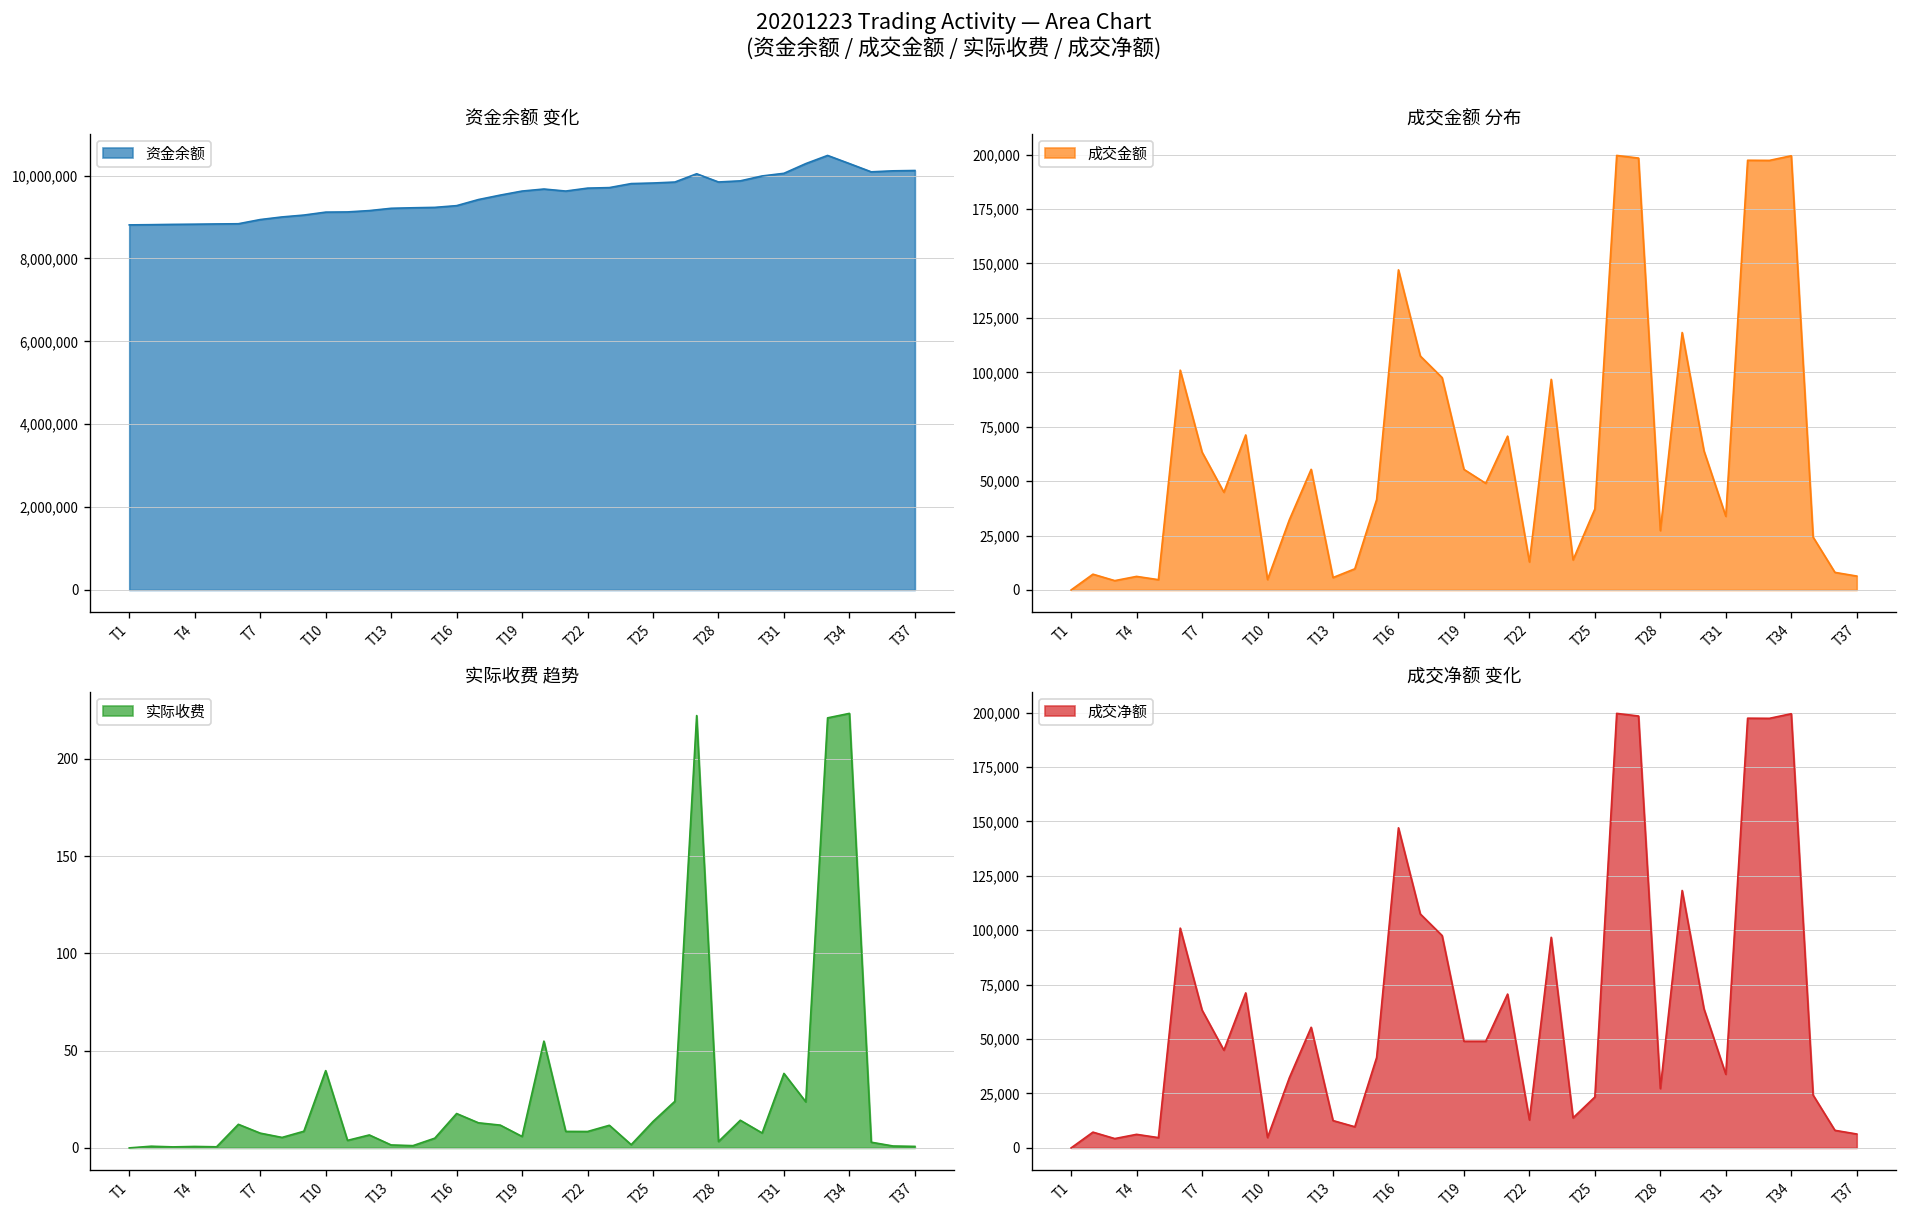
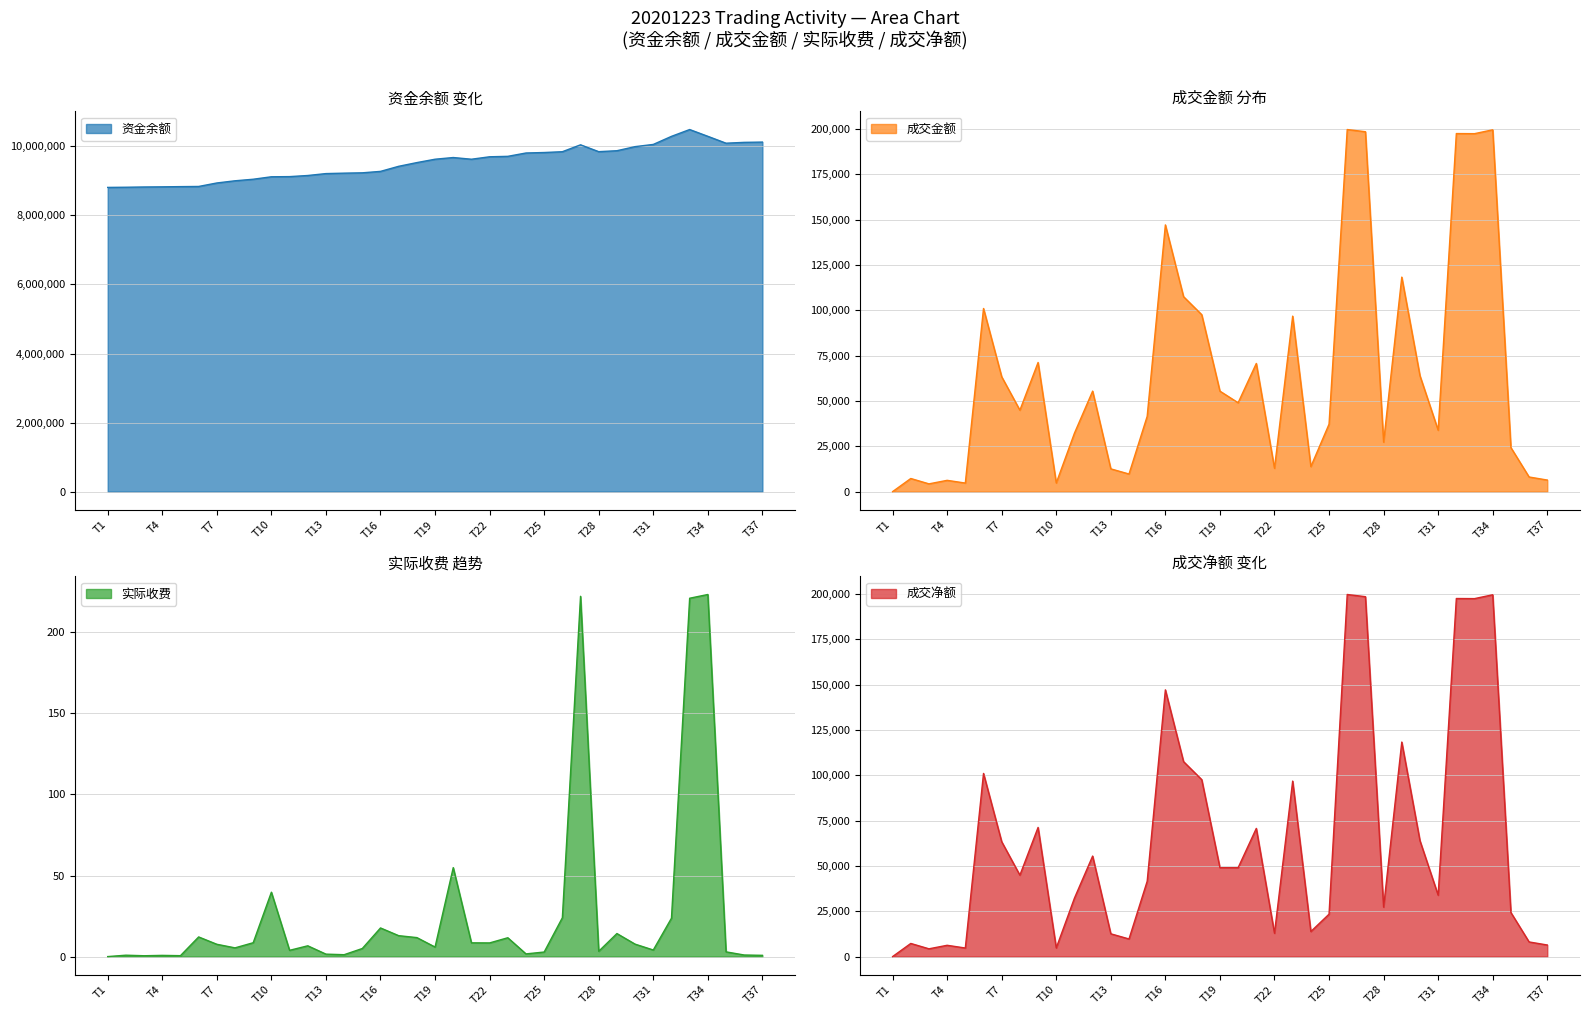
  {
    "资金余额 变化": {
      "T1": "8,800,000",
      "T4": "8,800,000",
      "T7": "8,900,000",
      "T10": "9,100,000",
      "T13": "9,200,000",
      "T16": "9,300,000",
      "T19": "9,600,000",
      "T22": "9,700,000",
      "T25": "9,800,000",
      "T28": "9,800,000",
      "T31": "10,100,000",
      "T34": "10,300,000",
      "T37": "10,100,000"
    },
    "成交金额 分布": {
      "T1": "0",
      "T4": "6,000",
      "T7": "63,000",
      "T10": "5,000",
-     "T13": "6,000",
+     "T13": "13,000",
      "T16": "147,000",
      "T19": "55,000",
      "T22": "13,000",
      "T25": "37,000",
      "T28": "27,000",
      "T31": "34,000",
      "T34": "200,000",
      "T37": "6,000"
    },
    "实际收费 趋势": {
      "T1": "0",
      "T4": "1",
      "T7": "8",
      "T10": "40",
      "T13": "2",
      "T16": "18",
      "T19": "6",
      "T22": "8",
-     "T25": "14",
+     "T25": "3",
      "T28": "3",
-     "T31": "38",
+     "T31": "4",
      "T34": "223",
      "T37": "1"
    },
    "成交净额 变化": {
      "T1": "0",
      "T4": "6,000",
      "T7": "63,000",
      "T10": "5,000",
      "T13": "13,000",
      "T16": "147,000",
      "T19": "49,000",
      "T22": "13,000",
      "T25": "23,000",
      "T28": "27,000",
      "T31": "34,000",
      "T34": "200,000",
      "T37": "6,000"
    }
  }
